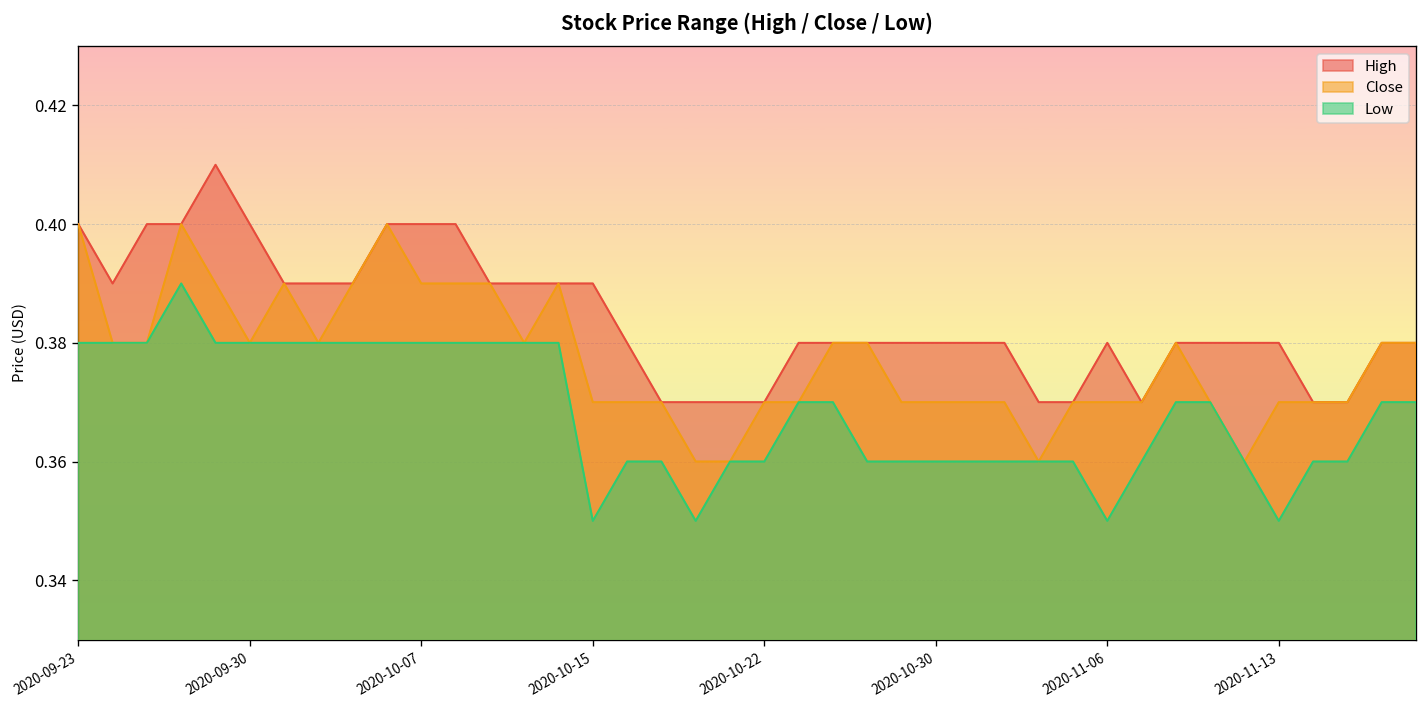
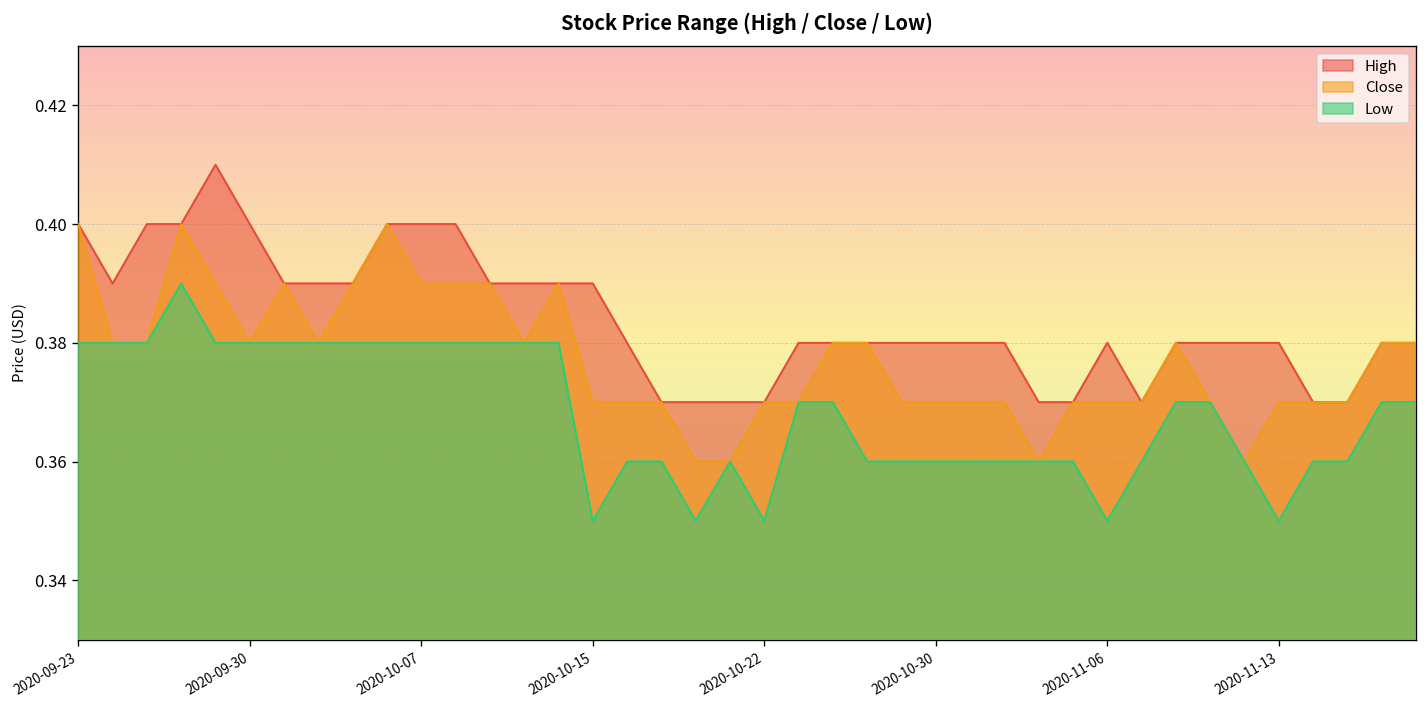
  {
    "High": {
      "2020-09-30": 0.40,
      "2020-10-07": 0.40,
      "2020-10-15": 0.39,
      "2020-10-30": 0.38,
      "2020-11-06": 0.38,
      "2020-11-13": 0.38
    },
    "Close": {
      "2020-10-07": 0.39,
      "2020-10-15": 0.37,
      "2020-10-30": 0.37,
      "2020-11-06": 0.37,
      "2020-11-13": 0.37
    },
    "Low": {
      "2020-09-23": 0.38,
      "2020-10-07": 0.38,
      "2020-10-15": 0.35,
-     "2020-10-22": 0.36,
+     "2020-10-22": 0.35,
      "2020-10-30": 0.36,
      "2020-11-06": 0.35,
      "2020-11-13": 0.35
    }
  }
